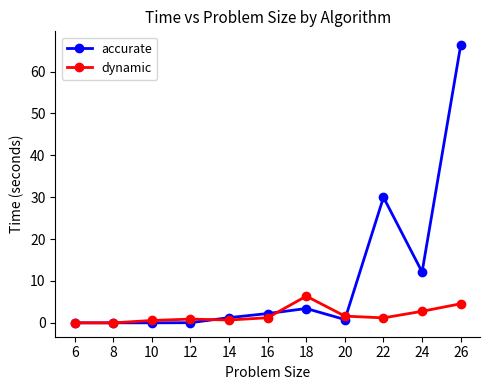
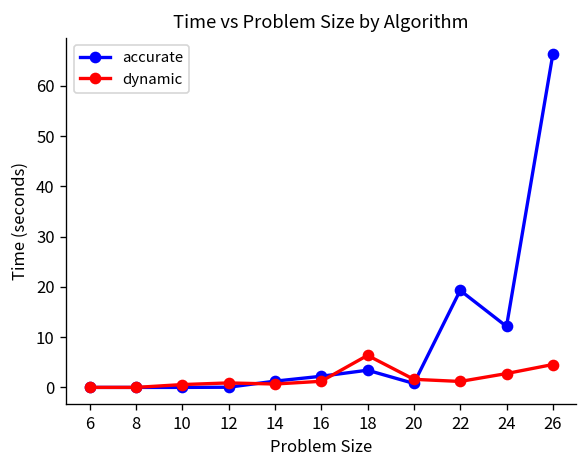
  {
    "accurate": {
      "12": 0,
      "16": 2,
      "18": 3,
      "20": 1,
-     "22": 30,
+     "22": 19,
      "24": 12,
      "26": 66
    },
    "dynamic": {
      "12": 1,
      "16": 1,
      "18": 6,
      "20": 2,
      "22": 1,
      "24": 3,
      "26": 5
    }
  }
